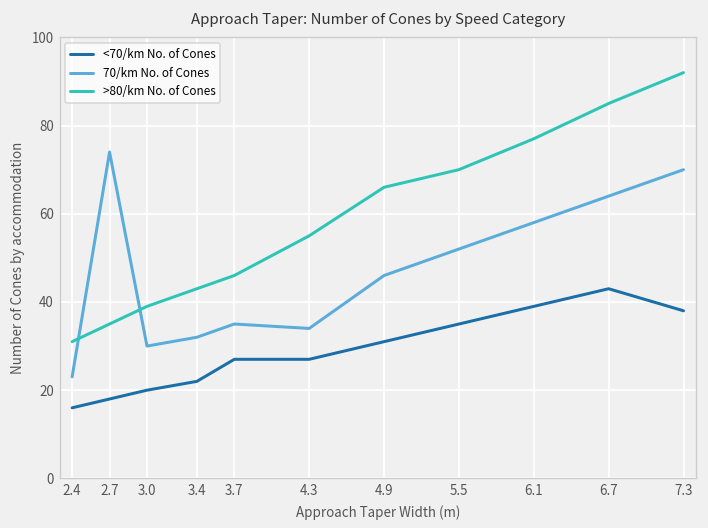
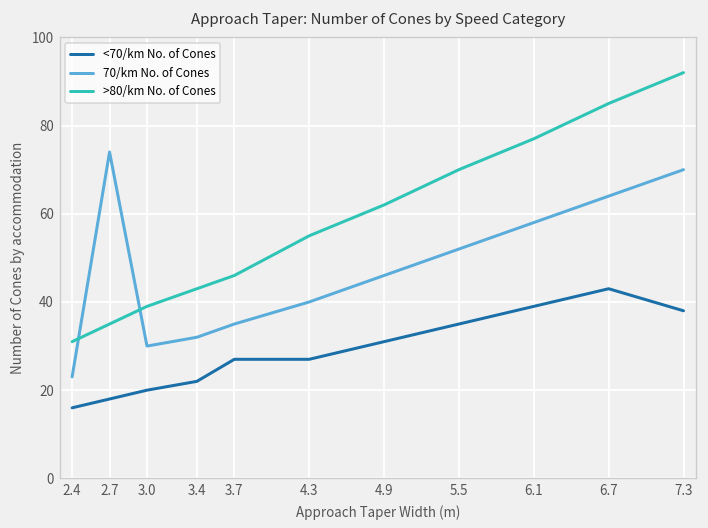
  {
    "<70/km No. of Cones": {
      "2.4": 16,
      "2.7": 18,
      "3.0": 20,
      "3.4": 22,
      "3.7": 27,
      "4.3": 27,
      "4.9": 31,
      "5.5": 35,
      "6.1": 39,
      "6.7": 43,
      "7.3": 38
    },
    "70/km No. of Cones": {
      "2.4": 23,
      "2.7": 74,
      "3.0": 30,
      "3.4": 32,
      "3.7": 35,
-     "4.3": 34,
+     "4.3": 40,
      "4.9": 46,
      "5.5": 52,
      "6.1": 58,
      "6.7": 64,
      "7.3": 70
    },
    ">80/km No. of Cones": {
      "2.4": 31,
      "2.7": 35,
      "3.0": 39,
      "3.4": 43,
      "3.7": 46,
      "4.3": 55,
-     "4.9": 66,
+     "4.9": 62,
      "5.5": 70,
      "6.1": 77,
      "6.7": 85,
      "7.3": 92
    }
  }
